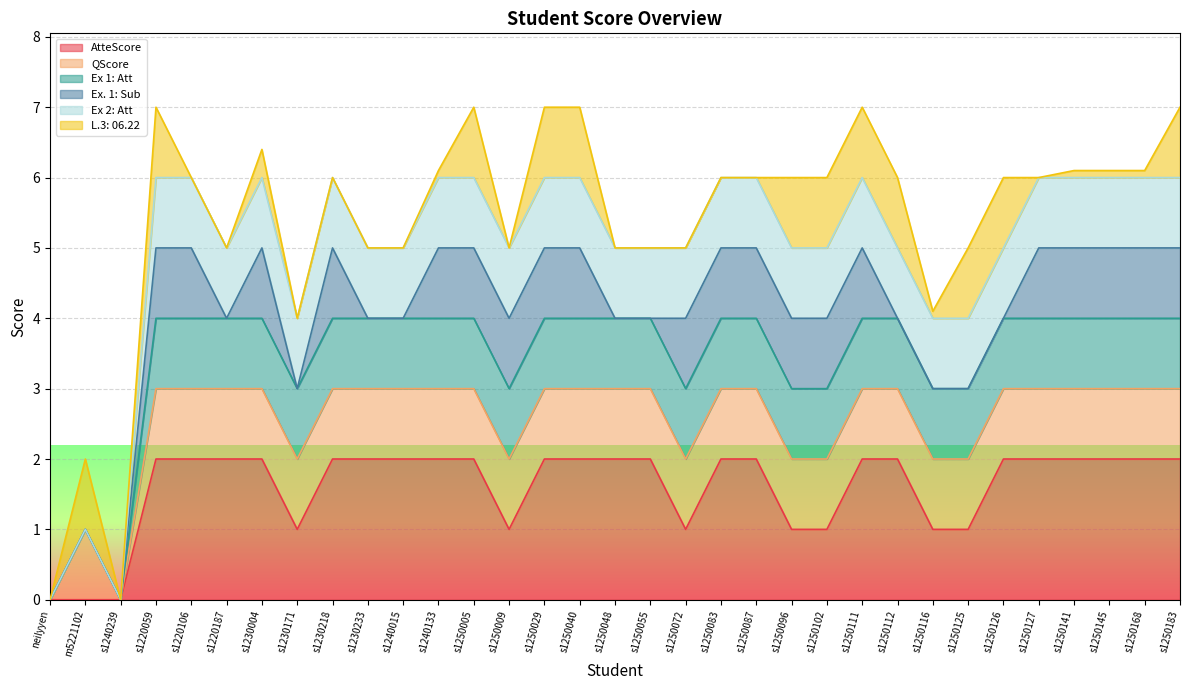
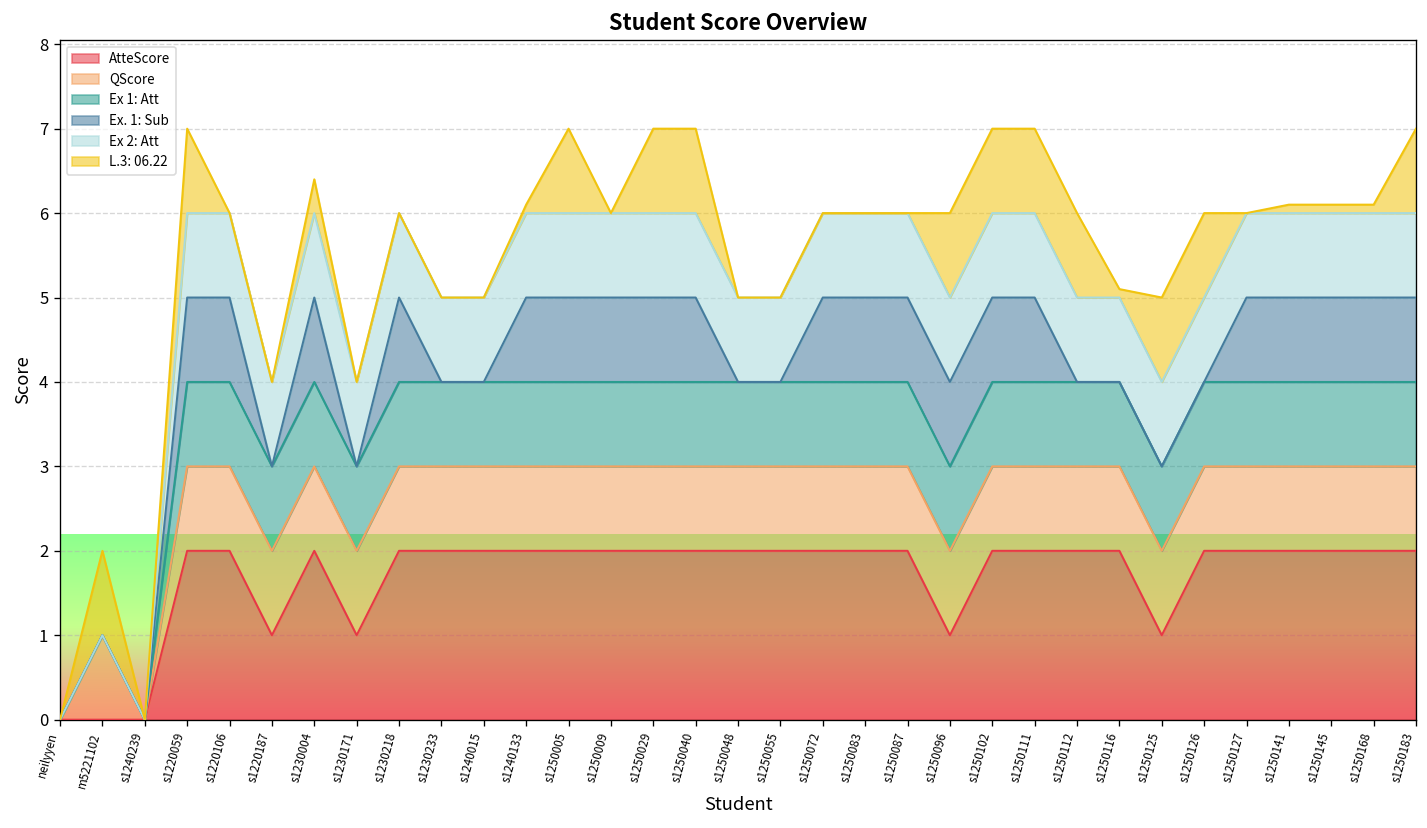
  {
    "AtteScore": {
      "m5221102": 0,
      "s1220059": 2,
      "s1220106": 2,
-     "s1220187": 2,
+     "s1220187": 1,
      "s1230004": 2,
      "s1230171": 1,
      "s1230218": 2,
      "s1230233": 2,
      "s1240015": 2,
      "s1240133": 2,
      "s1250005": 2,
-     "s1250009": 1,
+     "s1250009": 2,
      "s1250029": 2,
      "s1250040": 2,
      "s1250048": 2,
      "s1250055": 2,
-     "s1250072": 1,
+     "s1250072": 2,
      "s1250083": 2,
      "s1250087": 2,
      "s1250096": 1,
-     "s1250102": 1,
+     "s1250102": 2,
      "s1250111": 2,
      "s1250112": 2,
-     "s1250116": 1,
+     "s1250116": 2,
      "s1250125": 1,
      "s1250126": 2,
      "s1250127": 2,
      "s1250141": 2,
      "s1250145": 2,
      "s1250168": 2,
      "s1250183": 2
    },
    "QScore": {
      "s1220059": 1,
      "s1220106": 1,
      "s1220187": 1,
      "s1230004": 1,
      "s1230171": 1,
      "s1230218": 1,
      "s1230233": 1,
      "s1240015": 1,
      "s1240133": 1,
      "s1250005": 1,
      "s1250009": 1,
      "s1250029": 1,
      "s1250040": 1,
      "s1250048": 1,
      "s1250055": 1,
      "s1250072": 1,
      "s1250083": 1,
      "s1250087": 1,
      "s1250096": 1,
      "s1250102": 1,
      "s1250111": 1,
      "s1250112": 1,
      "s1250116": 1,
      "s1250125": 1,
      "s1250126": 1,
      "s1250127": 1,
      "s1250141": 1,
      "s1250145": 1,
      "s1250168": 1,
      "s1250183": 1
    },
    "Ex 2: Att": {
      "s1220059": 1,
      "s1230004": 1,
      "s1240133": 1,
      "s1250005": 1,
      "s1250029": 1,
      "s1250040": 1,
      "s1250096": 1,
      "s1250102": 1,
      "s1250111": 1,
      "s1250112": 1,
      "s1250116": 1,
      "s1250125": 1,
      "s1250126": 1,
      "s1250141": 1,
      "s1250145": 1,
      "s1250168": 1,
      "s1250183": 1
    },
    "L.3: 06.22": {
      "m5221102": 1,
      "s1220059": 1,
      "s1230004": 0.4,
      "s1240133": 0.1,
      "s1250005": 1,
      "s1250029": 1,
      "s1250040": 1,
      "s1250096": 1,
      "s1250102": 1,
      "s1250111": 1,
      "s1250112": 1,
      "s1250116": 0.1,
      "s1250125": 1,
      "s1250126": 1,
      "s1250141": 0.1,
      "s1250145": 0.1,
      "s1250168": 0.1,
      "s1250183": 1
    }
  }
